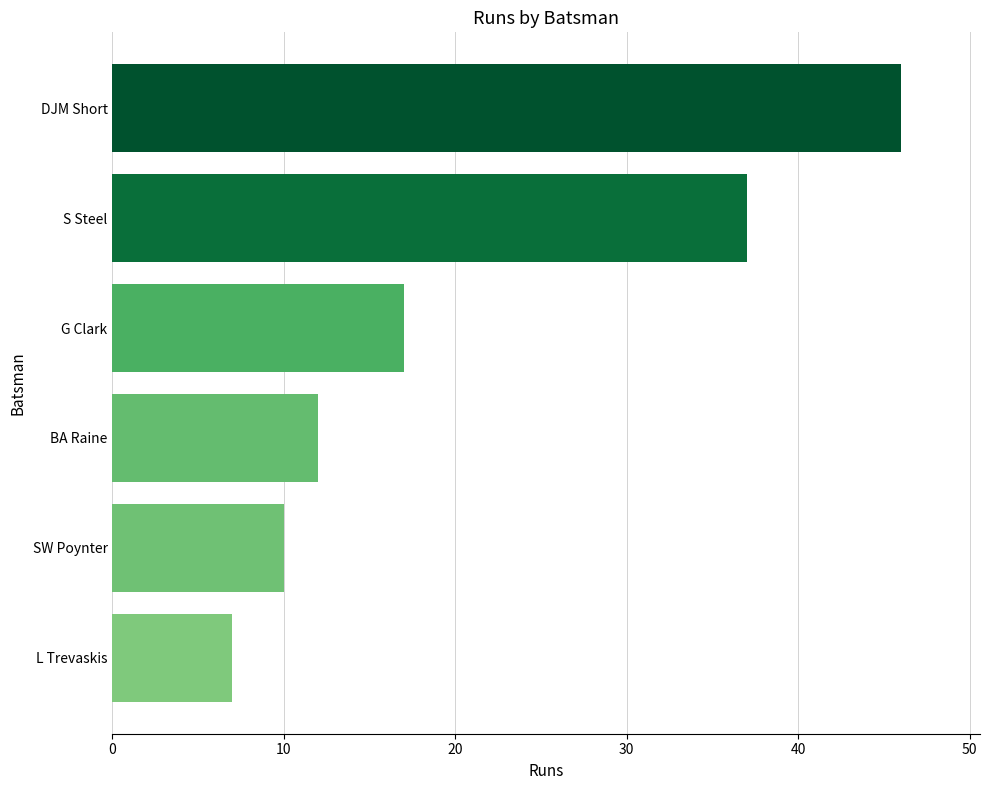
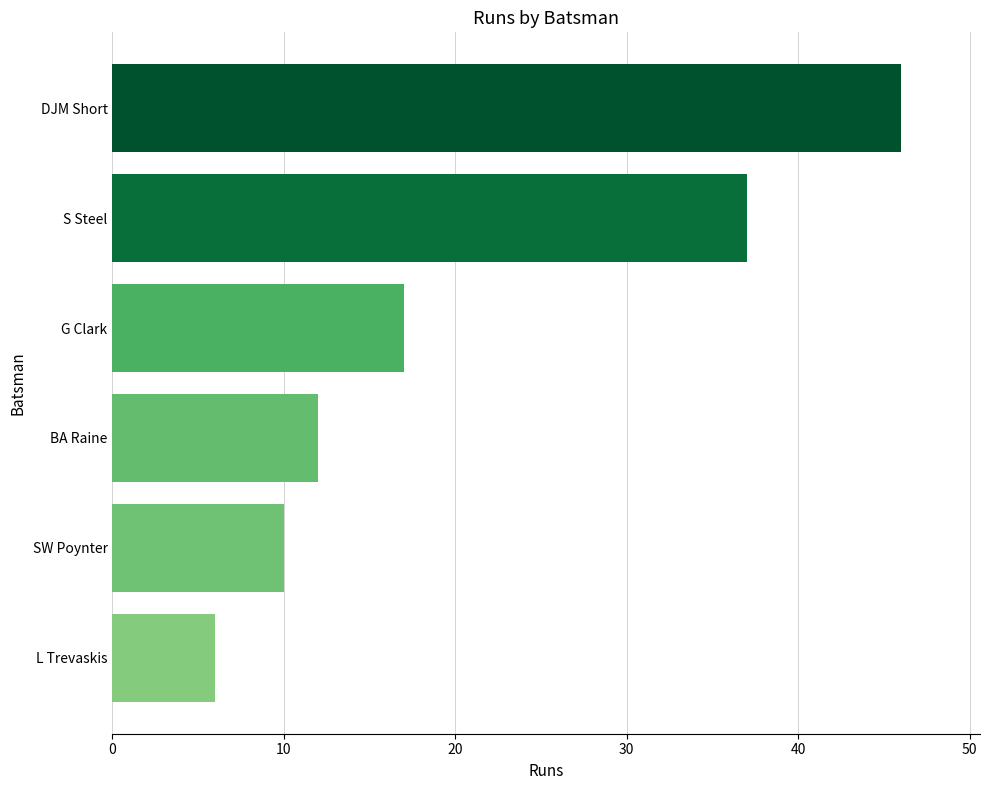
  {
    "DJM Short": 46,
    "S Steel": 37,
    "G Clark": 17,
    "BA Raine": 12,
    "SW Poynter": 10,
-   "L Trevaskis": 7
+   "L Trevaskis": 6
  }
